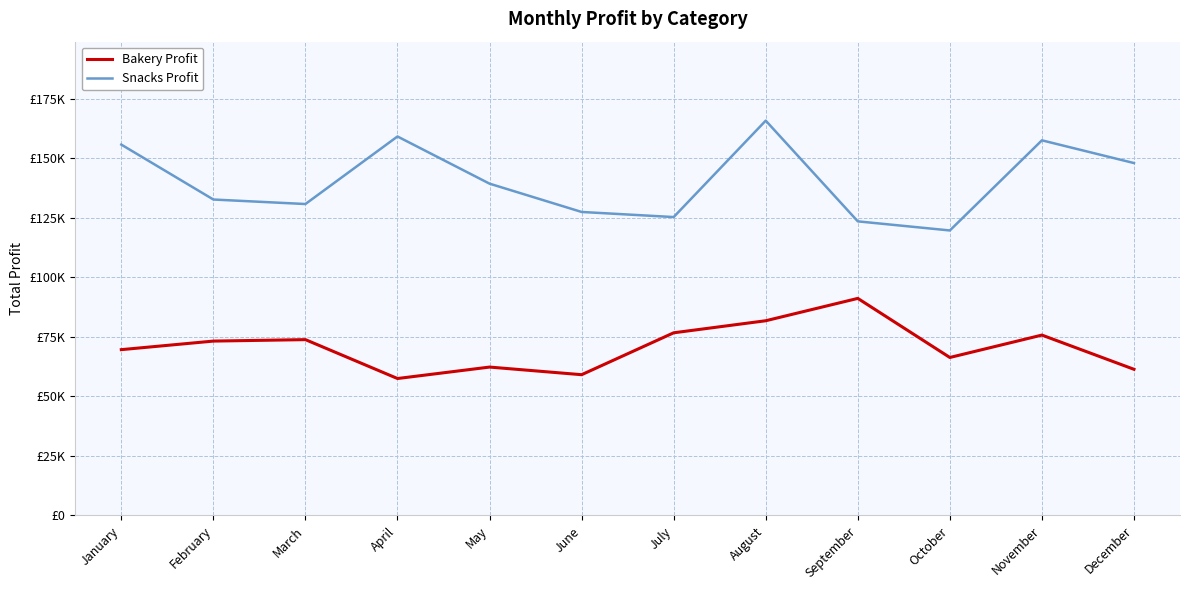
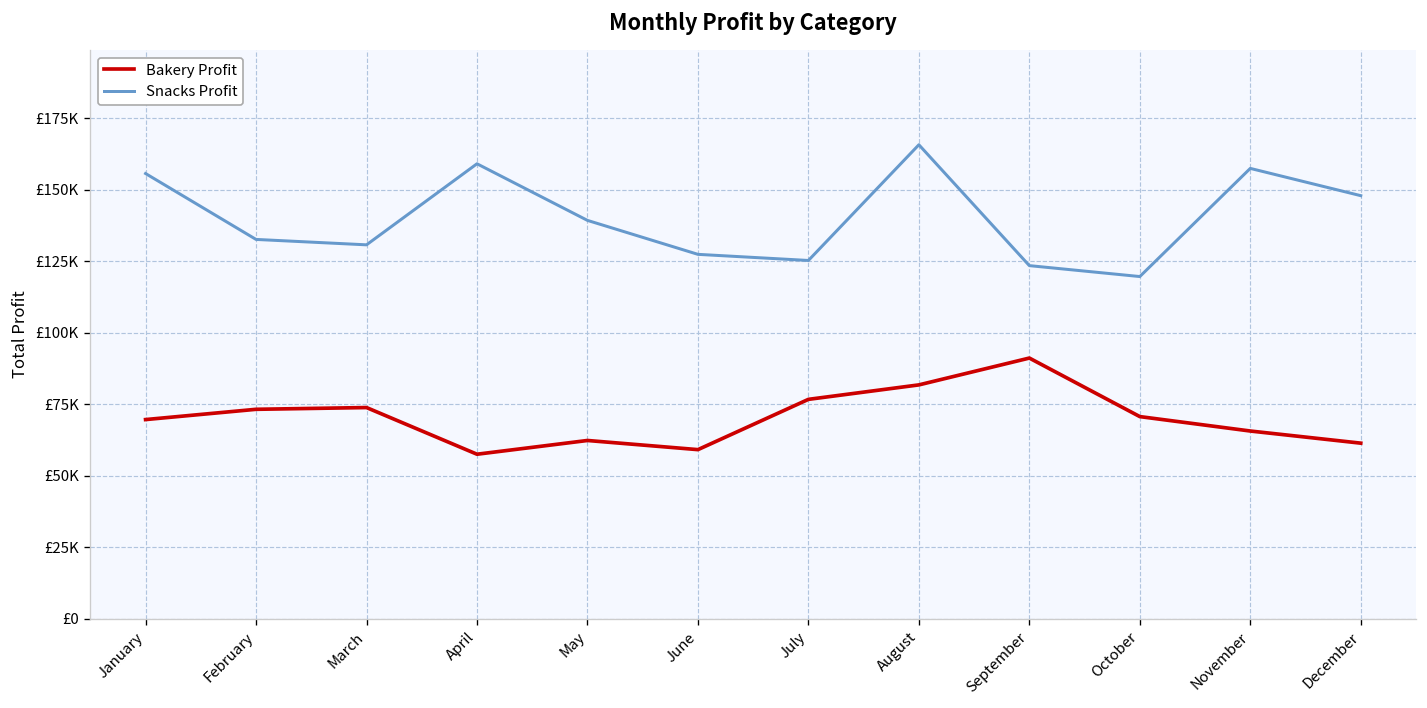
  {
    "Bakery Profit": {
      "January": "£70000",
      "February": "£73000",
      "March": "£74000",
      "April": "£58000",
      "May": "£62000",
      "June": "£59000",
      "July": "£77000",
      "August": "£82000",
      "September": "£91000",
-     "October": "£66000",
-     "November": "£76000",
+     "October": "£71000",
+     "November": "£66000",
      "December": "£61000"
    },
    "Snacks Profit": {
      "January": "£156000",
      "February": "£133000",
      "March": "£131000",
      "April": "£159000",
      "May": "£139000",
      "June": "£127000",
      "July": "£125000",
      "August": "£166000",
      "September": "£123000",
      "October": "£120000",
      "November": "£158000",
      "December": "£148000"
    }
  }
